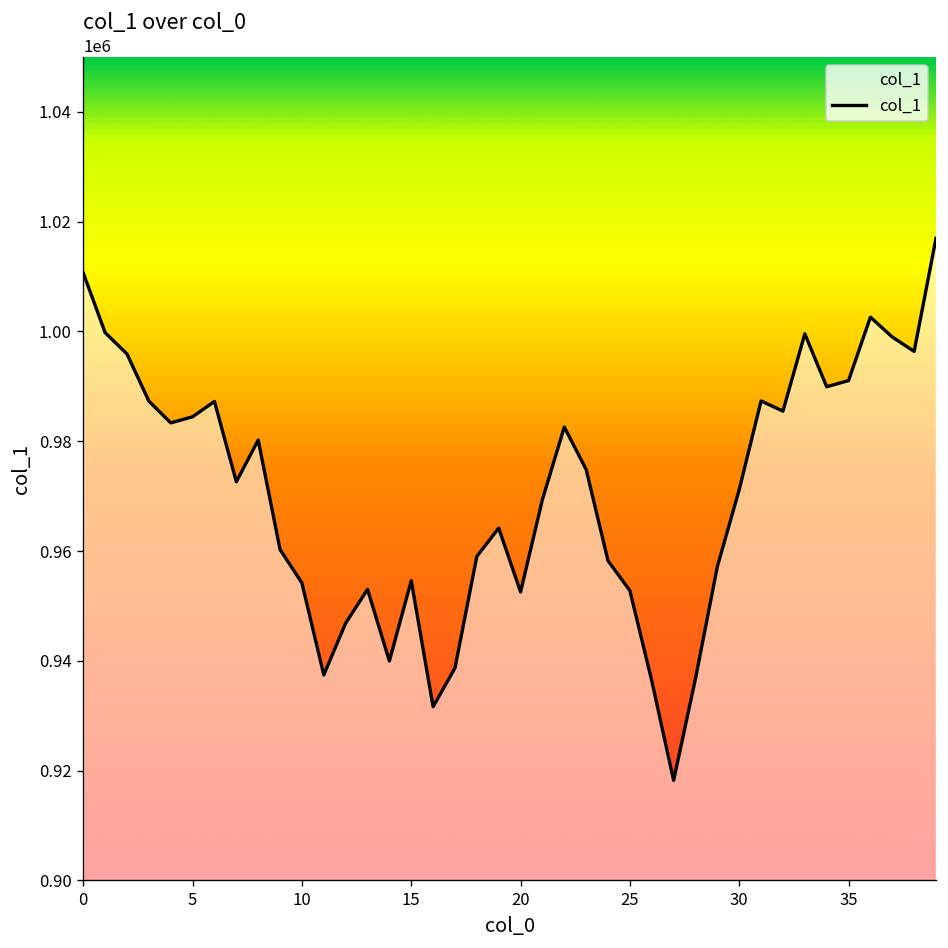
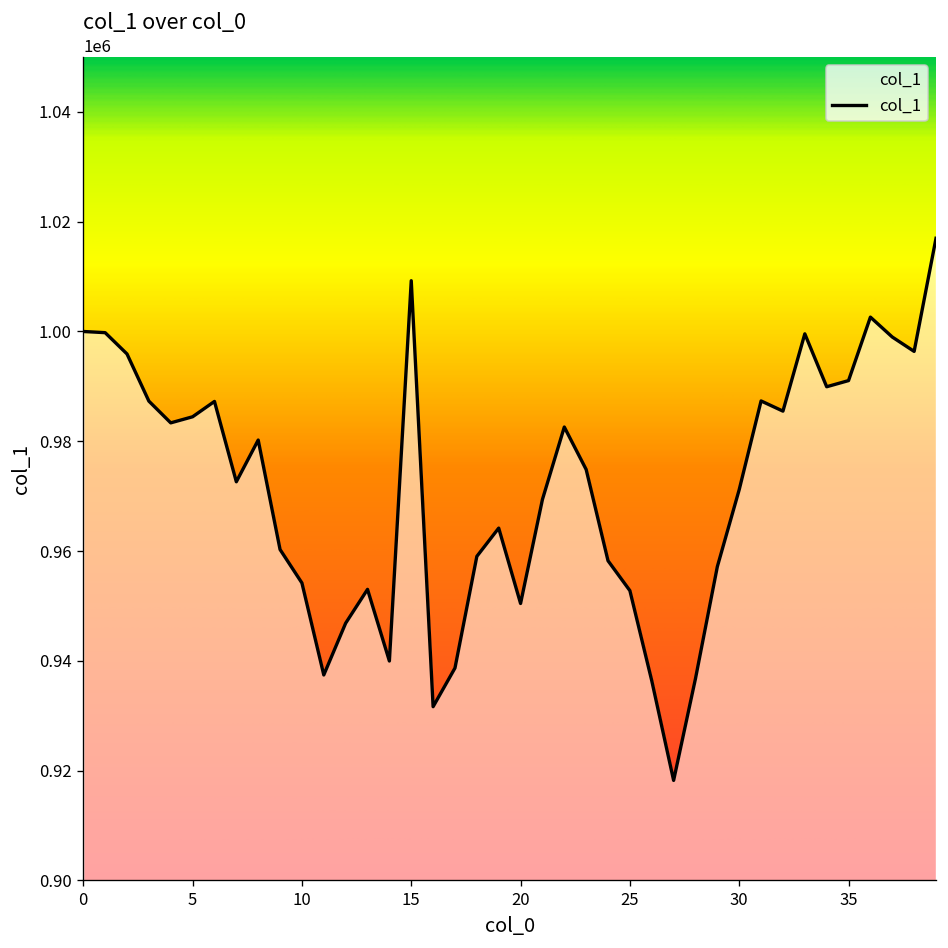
  {
-   "0": 1011000,
+   "0": 1000000,
    "5": 984000,
    "10": 954000,
-   "15": 955000,
-   "20": 953000,
+   "15": 1009000,
+   "20": 950000,
    "25": 953000,
    "30": 971000,
    "35": 991000
  }
